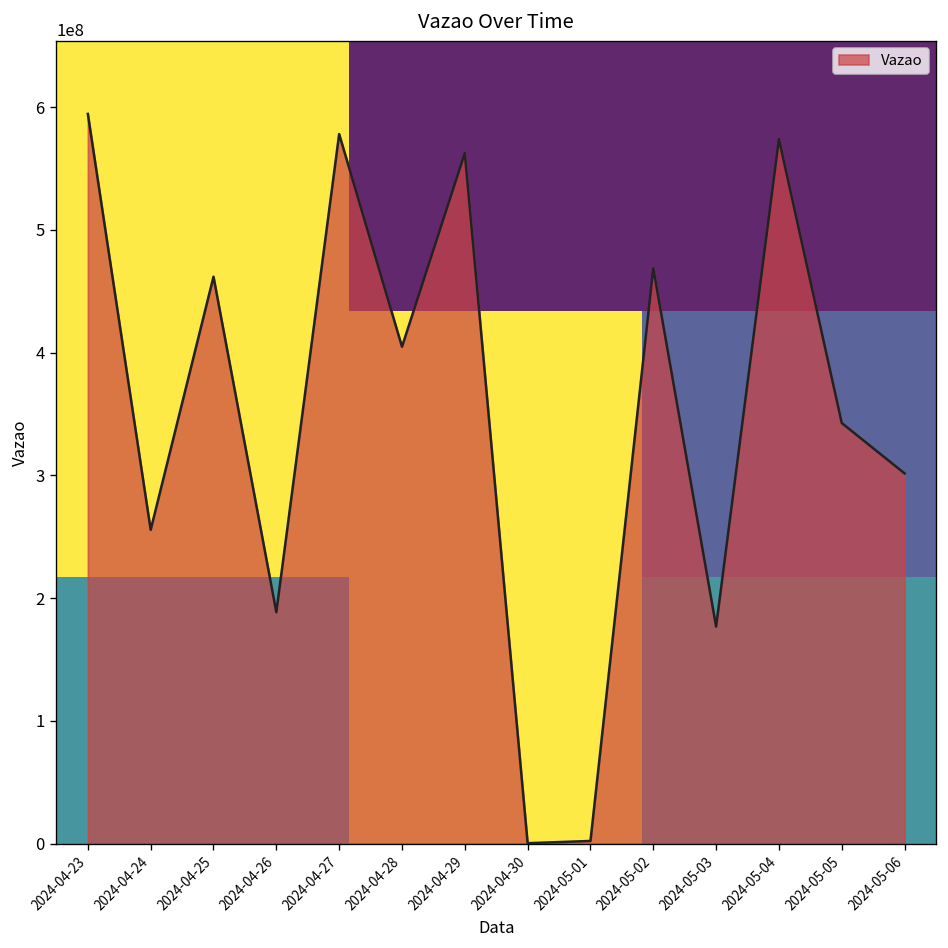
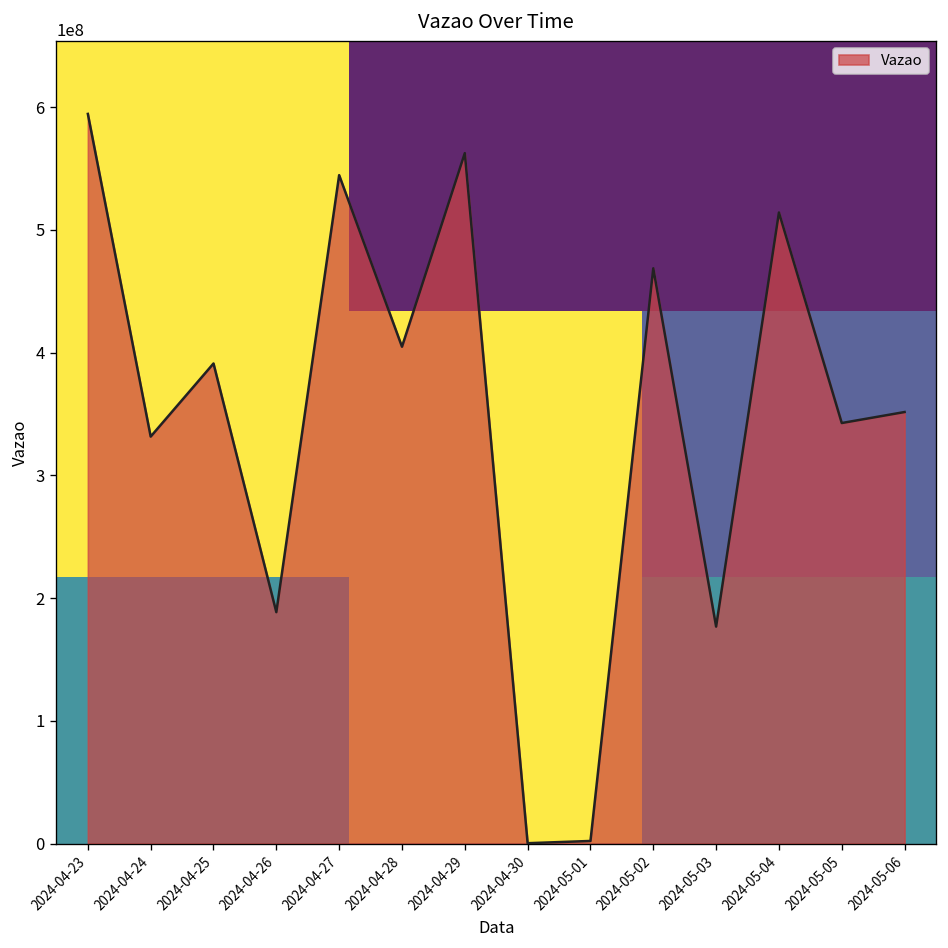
  {
    "2024-04-23": 594000000,
-   "2024-04-24": 256000000,
-   "2024-04-25": 462000000,
+   "2024-04-24": 332000000,
+   "2024-04-25": 391000000,
    "2024-04-26": 189000000,
-   "2024-04-27": 578000000,
+   "2024-04-27": 545000000,
    "2024-04-28": 405000000,
    "2024-04-29": 562000000,
    "2024-04-30": 0,
    "2024-05-01": 2000000,
    "2024-05-02": 469000000,
    "2024-05-03": 177000000,
-   "2024-05-04": 574000000,
+   "2024-05-04": 514000000,
    "2024-05-05": 343000000,
-   "2024-05-06": 302000000
+   "2024-05-06": 352000000
  }
